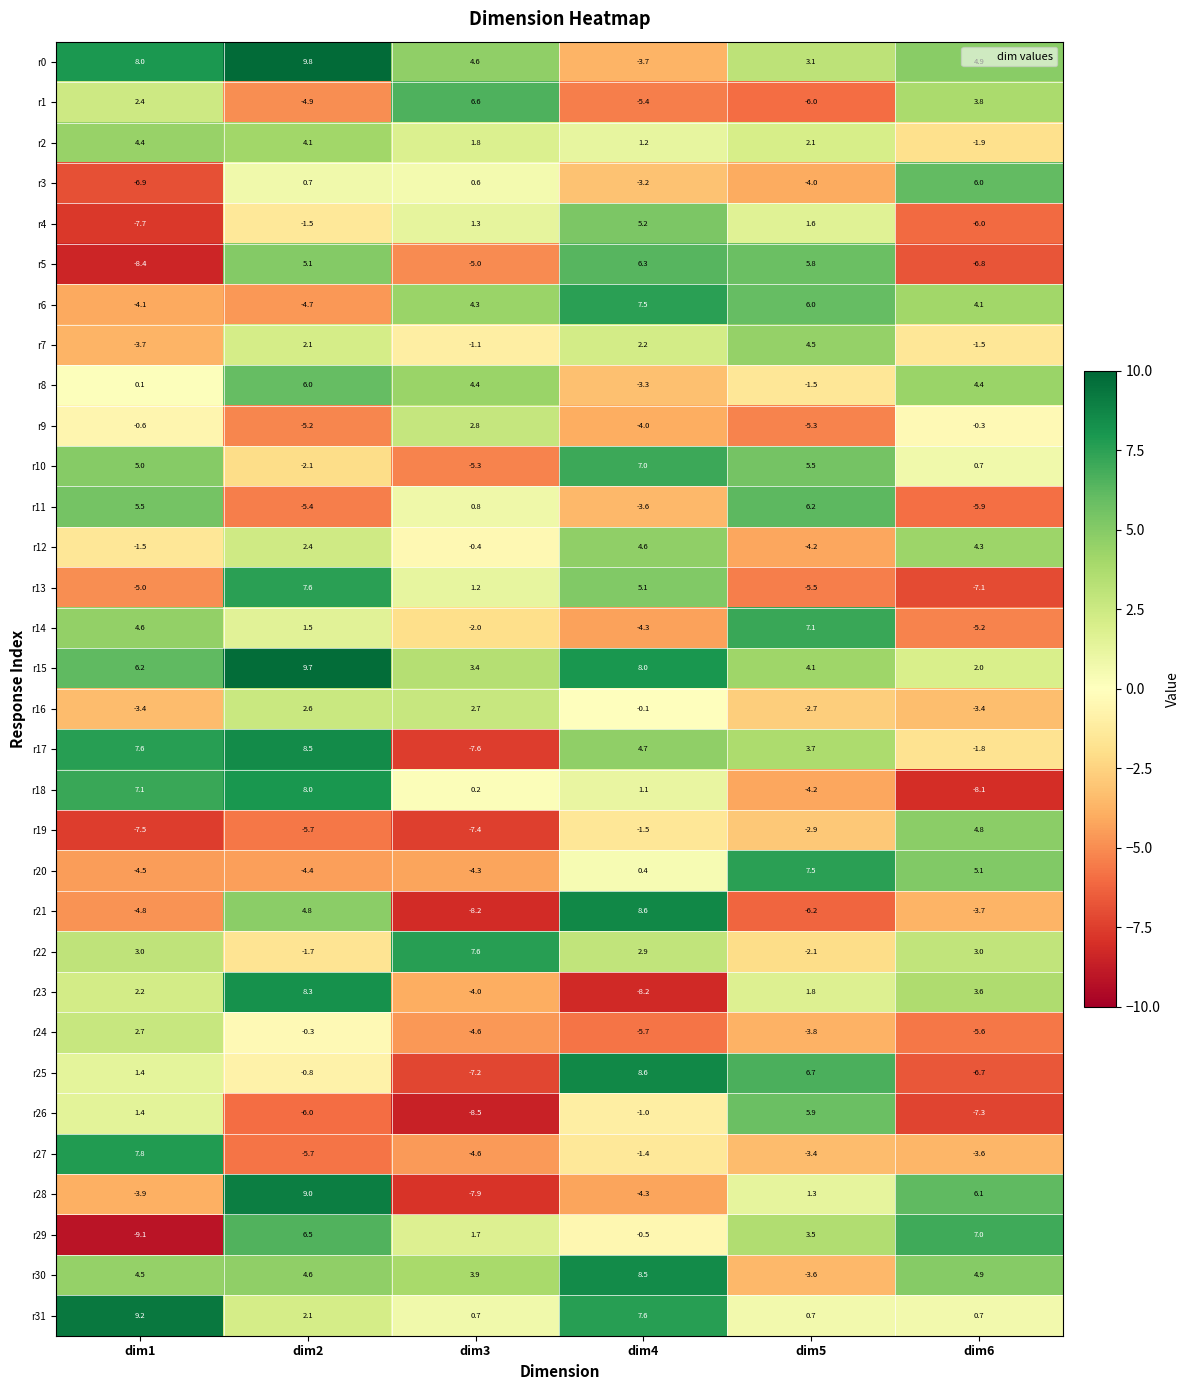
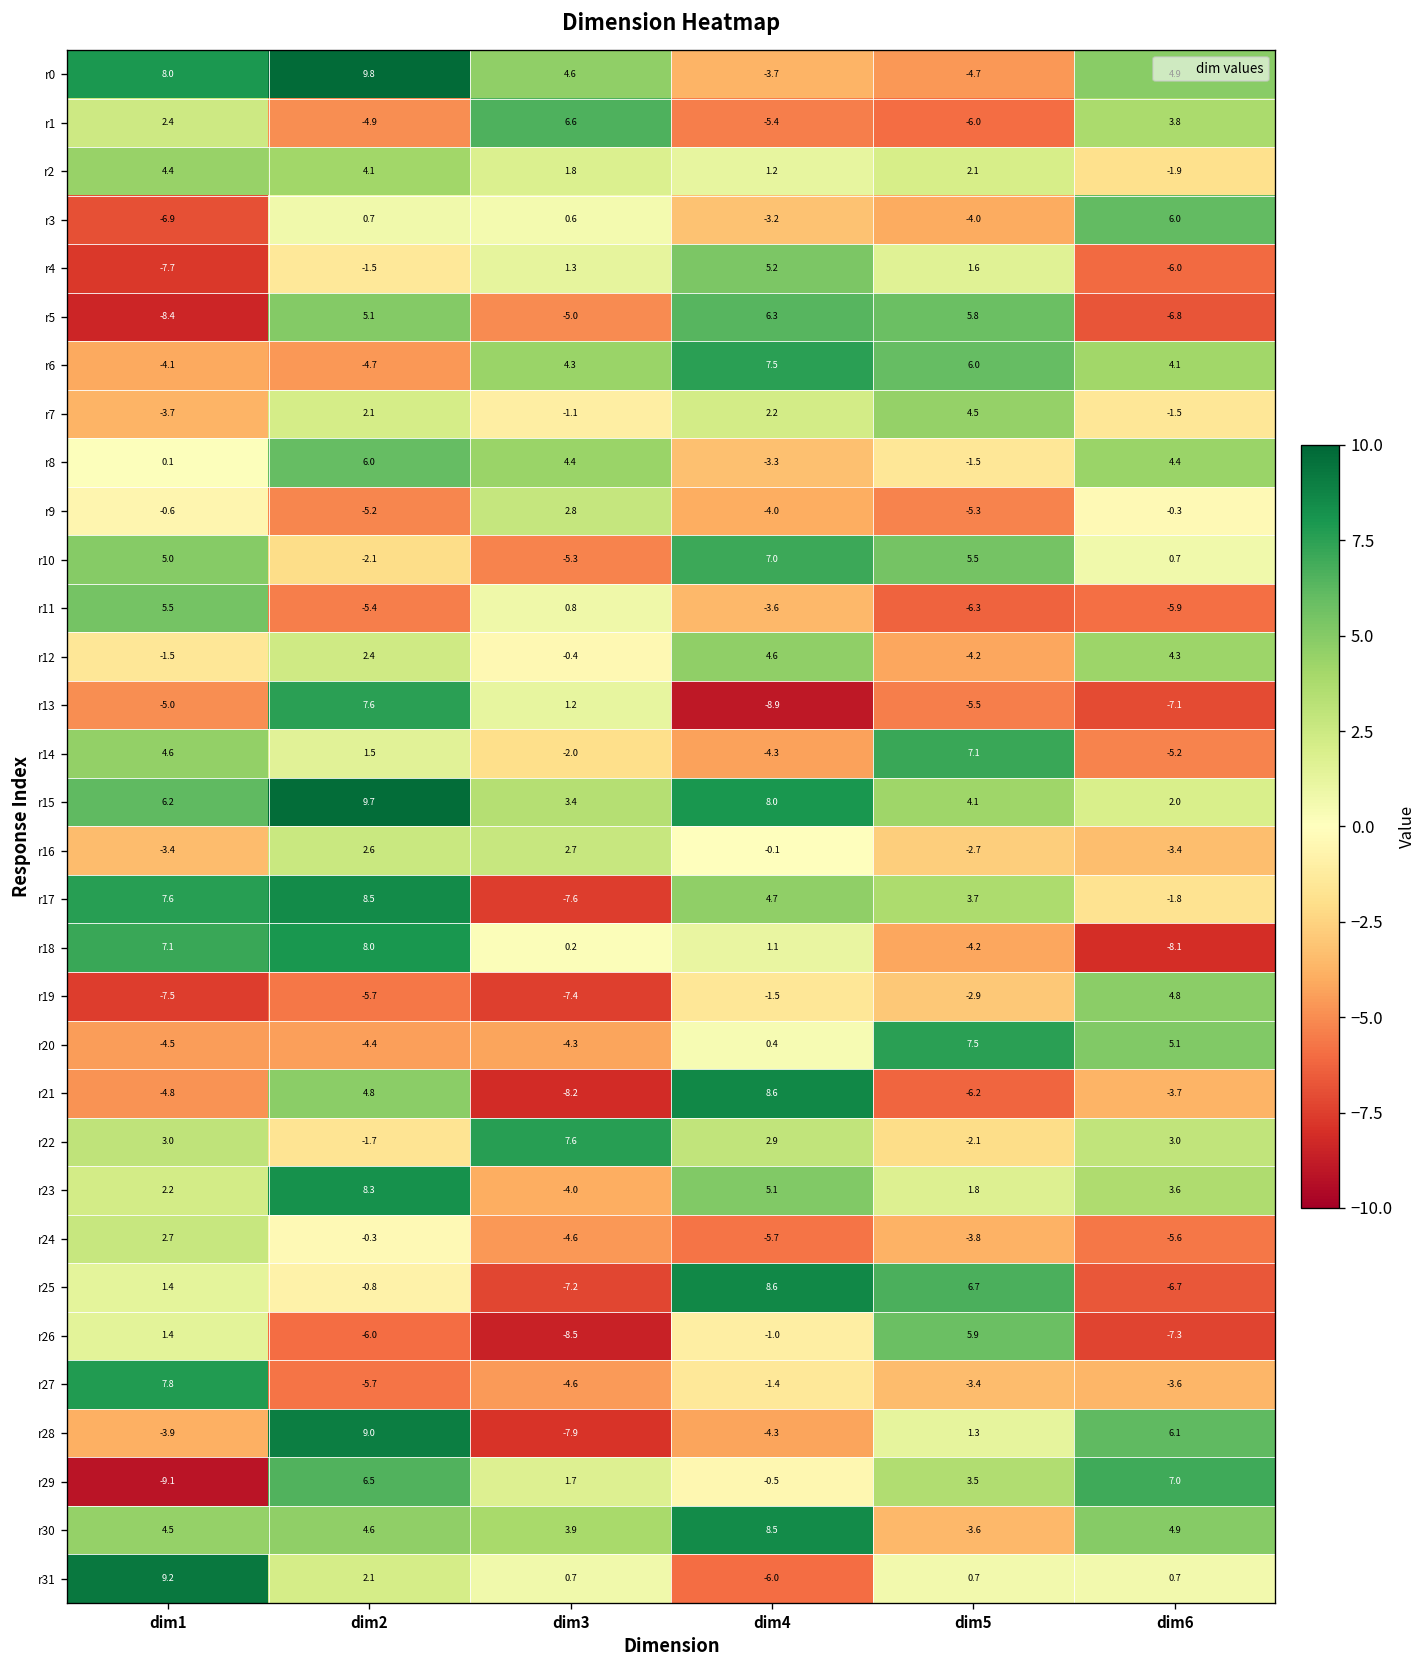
  {
    "r0": {
      "dim1": 8.0,
      "dim2": 9.8,
      "dim3": 4.6,
      "dim4": -3.7,
-     "dim5": 3.1
+     "dim5": -4.7
    },
    "r1": {
      "dim1": 2.4,
      "dim2": -4.9,
      "dim3": 6.6,
      "dim4": -5.4,
      "dim5": -6.0,
      "dim6": 3.8
    },
    "r2": {
      "dim1": 4.4,
      "dim2": 4.1,
      "dim3": 1.8,
      "dim4": 1.2,
      "dim5": 2.1,
      "dim6": -1.9
    },
    "r3": {
      "dim1": -6.9,
      "dim2": 0.7,
      "dim3": 0.6,
      "dim4": -3.2,
      "dim5": -4.0,
      "dim6": 6.0
    },
    "r4": {
      "dim1": -7.7,
      "dim2": -1.5,
      "dim3": 1.3,
      "dim4": 5.2,
      "dim5": 1.6,
      "dim6": -6.0
    },
    "r5": {
      "dim1": -8.4,
      "dim2": 5.1,
      "dim3": -5.0,
      "dim4": 6.3,
      "dim5": 5.8,
      "dim6": -6.8
    },
    "r6": {
      "dim1": -4.1,
      "dim2": -4.7,
      "dim3": 4.3,
      "dim4": 7.5,
      "dim5": 6.0,
      "dim6": 4.1
    },
    "r7": {
      "dim1": -3.7,
      "dim2": 2.1,
      "dim3": -1.1,
      "dim4": 2.2,
      "dim5": 4.5,
      "dim6": -1.5
    },
    "r8": {
      "dim1": 0.1,
      "dim2": 6.0,
      "dim3": 4.4,
      "dim4": -3.3,
      "dim5": -1.5,
      "dim6": 4.4
    },
    "r9": {
      "dim1": -0.6,
      "dim2": -5.2,
      "dim3": 2.8,
      "dim4": -4.0,
      "dim5": -5.3,
      "dim6": -0.3
    },
    "r10": {
      "dim1": 5.0,
      "dim2": -2.1,
      "dim3": -5.3,
      "dim4": 7.0,
      "dim5": 5.5,
      "dim6": 0.7
    },
    "r11": {
      "dim1": 5.5,
      "dim2": -5.4,
      "dim3": 0.8,
      "dim4": -3.6,
-     "dim5": 6.2,
+     "dim5": -6.3,
      "dim6": -5.9
    },
    "r12": {
      "dim1": -1.5,
      "dim2": 2.4,
      "dim3": -0.4,
      "dim4": 4.6,
      "dim5": -4.2,
      "dim6": 4.3
    },
    "r13": {
      "dim1": -5.0,
      "dim2": 7.6,
      "dim3": 1.2,
-     "dim4": 5.1,
+     "dim4": -8.9,
      "dim5": -5.5,
      "dim6": -7.1
    },
    "r14": {
      "dim1": 4.6,
      "dim2": 1.5,
      "dim3": -2.0,
      "dim4": -4.3,
      "dim5": 7.1,
      "dim6": -5.2
    },
    "r15": {
      "dim1": 6.2,
      "dim2": 9.7,
      "dim3": 3.4,
      "dim4": 8.0,
      "dim5": 4.1,
      "dim6": 2.0
    },
    "r16": {
      "dim1": -3.4,
      "dim2": 2.6,
      "dim3": 2.7,
      "dim4": -0.1,
      "dim5": -2.7,
      "dim6": -3.4
    },
    "r17": {
      "dim1": 7.6,
      "dim2": 8.5,
      "dim3": -7.6,
      "dim4": 4.7,
      "dim5": 3.7,
      "dim6": -1.8
    },
    "r18": {
      "dim1": 7.1,
      "dim2": 8.0,
      "dim3": 0.2,
      "dim4": 1.1,
      "dim5": -4.2,
      "dim6": -8.1
    },
    "r19": {
      "dim1": -7.5,
      "dim2": -5.7,
      "dim3": -7.4,
      "dim4": -1.5,
      "dim5": -2.9,
      "dim6": 4.8
    },
    "r20": {
      "dim1": -4.5,
      "dim2": -4.4,
      "dim3": -4.3,
      "dim4": 0.4,
      "dim5": 7.5,
      "dim6": 5.1
    },
    "r21": {
      "dim1": -4.8,
      "dim2": 4.8,
      "dim3": -8.2,
      "dim4": 8.6,
      "dim5": -6.2,
      "dim6": -3.7
    },
    "r22": {
      "dim1": 3.0,
      "dim2": -1.7,
      "dim3": 7.6,
      "dim4": 2.9,
      "dim5": -2.1,
      "dim6": 3.0
    },
    "r23": {
      "dim1": 2.2,
      "dim2": 8.3,
      "dim3": -4.0,
-     "dim4": -8.2,
+     "dim4": 5.1,
      "dim5": 1.8,
      "dim6": 3.6
    },
    "r24": {
      "dim1": 2.7,
      "dim2": -0.3,
      "dim3": -4.6,
      "dim4": -5.7,
      "dim5": -3.8,
      "dim6": -5.6
    },
    "r25": {
      "dim1": 1.4,
      "dim2": -0.8,
      "dim3": -7.2,
      "dim4": 8.6,
      "dim5": 6.7,
      "dim6": -6.7
    },
    "r26": {
      "dim1": 1.4,
      "dim2": -6.0,
      "dim3": -8.5,
      "dim4": -1.0,
      "dim5": 5.9,
      "dim6": -7.3
    },
    "r27": {
      "dim1": 7.8,
      "dim2": -5.7,
      "dim3": -4.6,
      "dim4": -1.4,
      "dim5": -3.4,
      "dim6": -3.6
    },
    "r28": {
      "dim1": -3.9,
      "dim2": 9.0,
      "dim3": -7.9,
      "dim4": -4.3,
      "dim5": 1.3,
      "dim6": 6.1
    },
    "r29": {
      "dim1": -9.1,
      "dim2": 6.5,
      "dim3": 1.7,
      "dim4": -0.5,
      "dim5": 3.5,
      "dim6": 7.0
    },
    "r30": {
      "dim1": 4.5,
      "dim2": 4.6,
      "dim3": 3.9,
      "dim4": 8.5,
      "dim5": -3.6,
      "dim6": 4.9
    },
    "r31": {
      "dim1": 9.2,
      "dim2": 2.1,
      "dim3": 0.7,
-     "dim4": 7.6,
+     "dim4": -6.0,
      "dim5": 0.7,
      "dim6": 0.7
    }
  }
